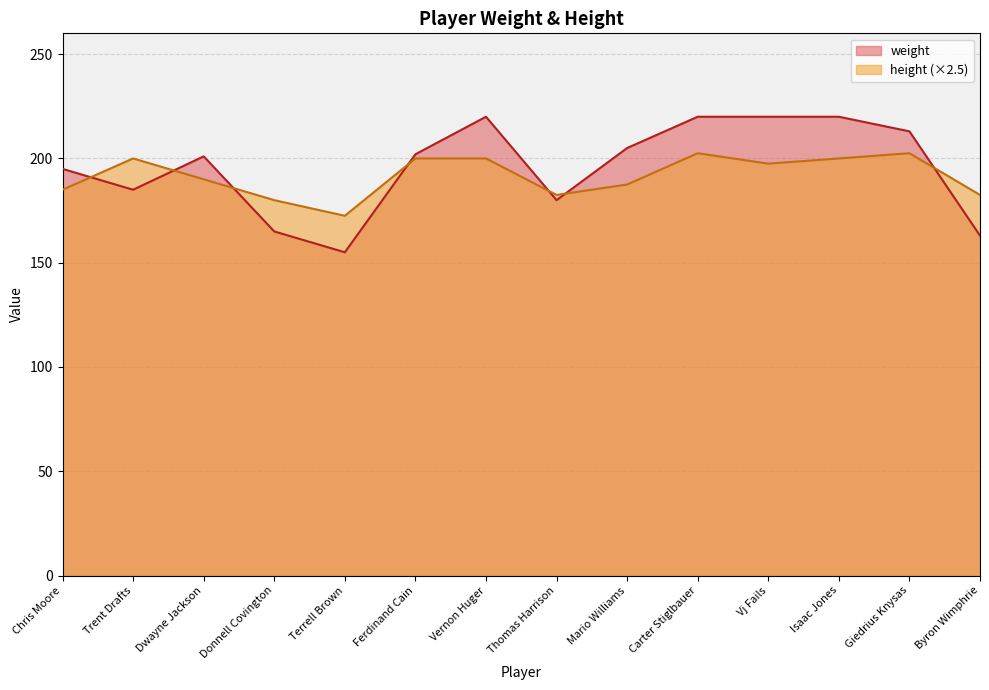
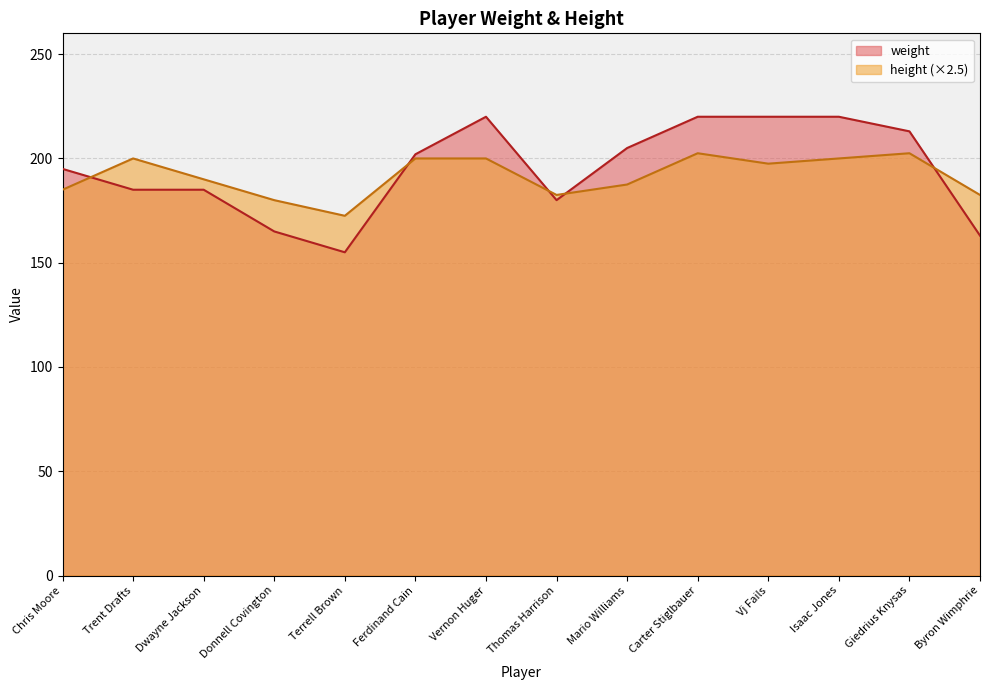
  {
    "weight": {
      "Chris Moore": 195,
      "Trent Drafts": 185,
-     "Dwayne Jackson": 201,
+     "Dwayne Jackson": 185,
      "Donnell Covington": 165,
      "Terrell Brown": 155,
      "Ferdinand Cain": 202,
      "Vernon Huger": 220,
      "Thomas Harrison": 180,
      "Mario Williams": 205,
      "Carter Stiglbauer": 220,
      "Vj Fails": 220,
      "Isaac Jones": 220,
      "Giedrius Knysas": 213,
      "Byron Wimphrie": 163
    },
    "height (×2.5)": {
      "Chris Moore": 185,
      "Trent Drafts": 200,
      "Dwayne Jackson": 190,
      "Donnell Covington": 180,
      "Terrell Brown": 173,
      "Ferdinand Cain": 200,
      "Vernon Huger": 200,
      "Thomas Harrison": 183,
      "Mario Williams": 188,
      "Carter Stiglbauer": 203,
      "Vj Fails": 198,
      "Isaac Jones": 200,
      "Giedrius Knysas": 203,
      "Byron Wimphrie": 183
    }
  }
